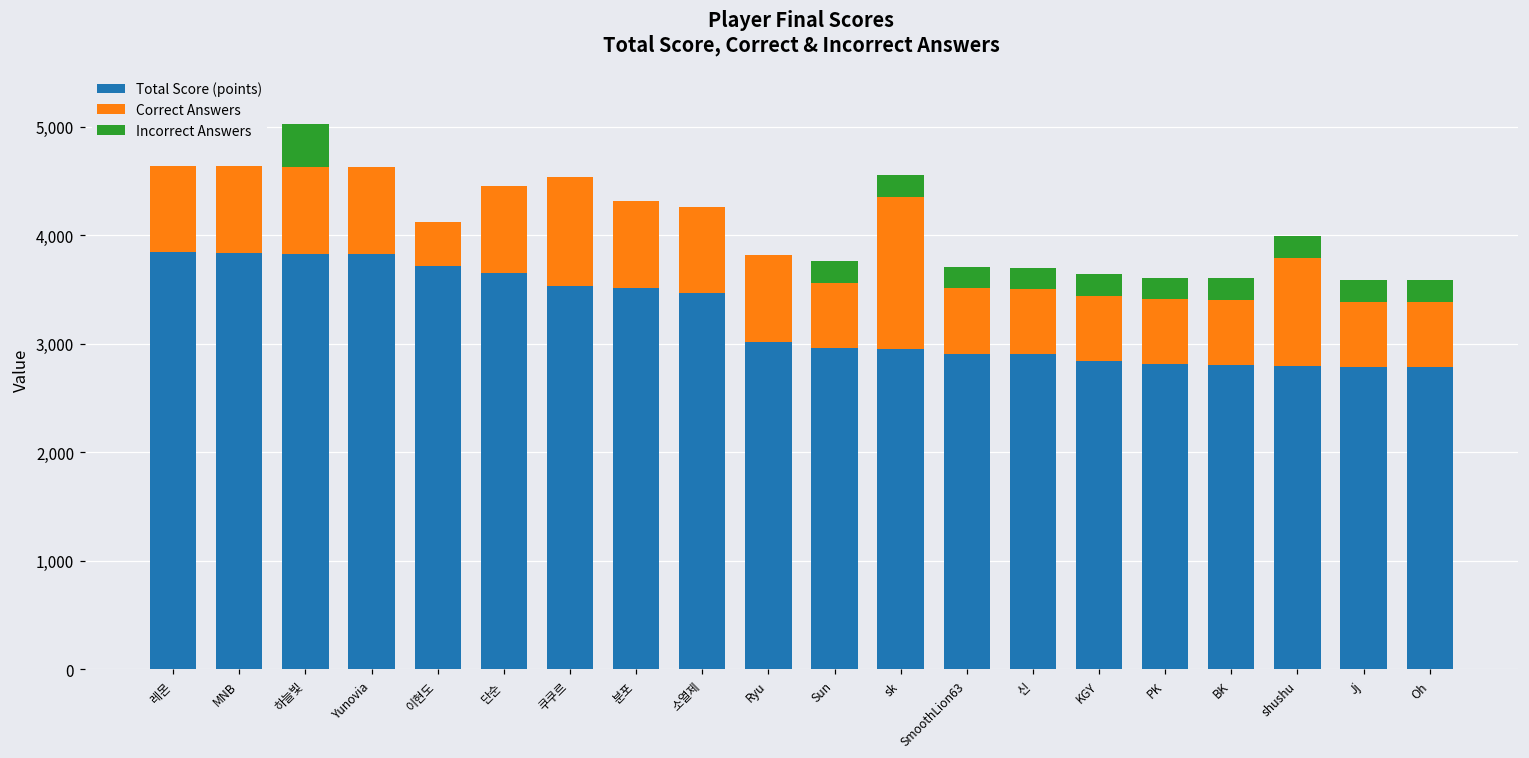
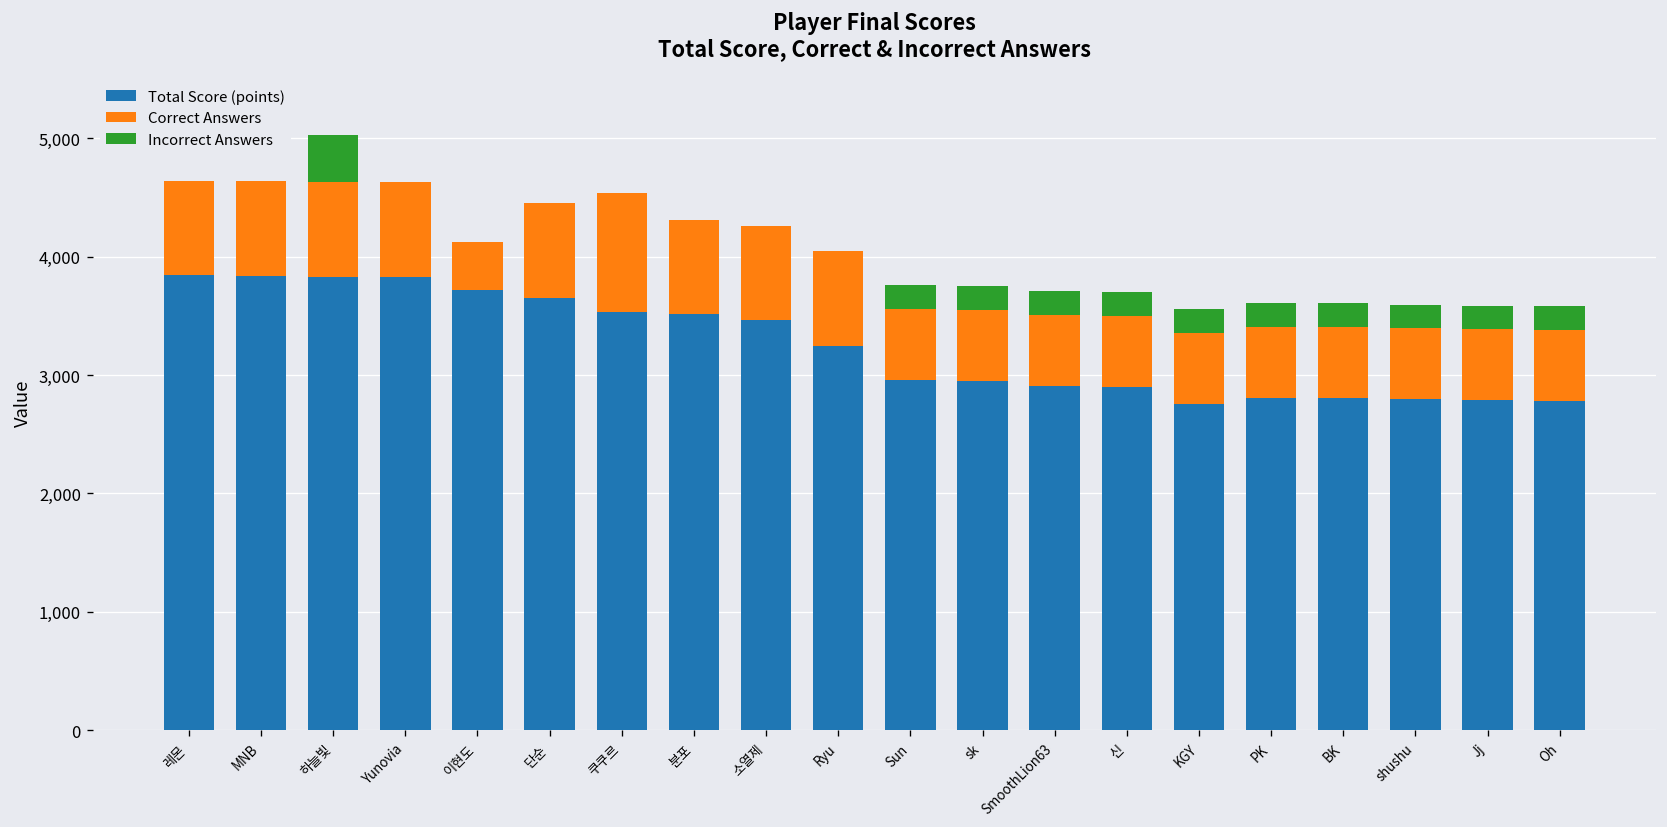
  {
    "Total Score (points)": {
      "레몬": "3,800",
      "MNB": "3,800",
      "하늘빛": "3,800",
      "Yunovia": "3,800",
      "이현도": "3,700",
      "단순": "3,700",
      "쿠쿠르": "3,500",
      "분포": "3,500",
      "소열제": "3,500",
-     "Ryu": "3,000",
+     "Ryu": "3,300",
      "Sun": "3,000",
      "sk": "3,000",
      "SmoothLion63": "2,900",
      "신": "2,900",
-     "KGY": "2,840",
+     "KGY": "2,760",
      "PK": "2,800",
      "BK": "2,800",
      "shushu": "2,800",
      "Jj": "2,800",
      "Oh": "2,800"
    },
    "Correct Answers": {
      "레몬": "800",
      "MNB": "800",
      "하늘빛": "800",
      "Yunovia": "800",
      "이현도": "400",
      "단순": "800",
      "쿠쿠르": "1,000",
      "분포": "800",
      "소열제": "800",
      "Ryu": "800",
      "Sun": "600",
-     "sk": "1,400",
+     "sk": "600",
      "SmoothLion63": "600",
      "신": "600",
      "KGY": "600",
      "PK": "600",
      "BK": "600",
-     "shushu": "1,000",
+     "shushu": "600",
      "Jj": "600",
      "Oh": "600"
    },
    "Incorrect Answers": {
      "레몬": "0",
      "MNB": "0",
      "하늘빛": "400",
      "Yunovia": "0",
      "이현도": "0",
      "단순": "0",
      "쿠쿠르": "0",
      "분포": "0",
      "소열제": "0",
      "Ryu": "0",
      "Sun": "200",
      "sk": "200",
      "SmoothLion63": "200",
      "신": "200",
      "KGY": "200",
      "PK": "200",
      "BK": "200",
      "shushu": "200",
      "Jj": "200",
      "Oh": "200"
    }
  }
